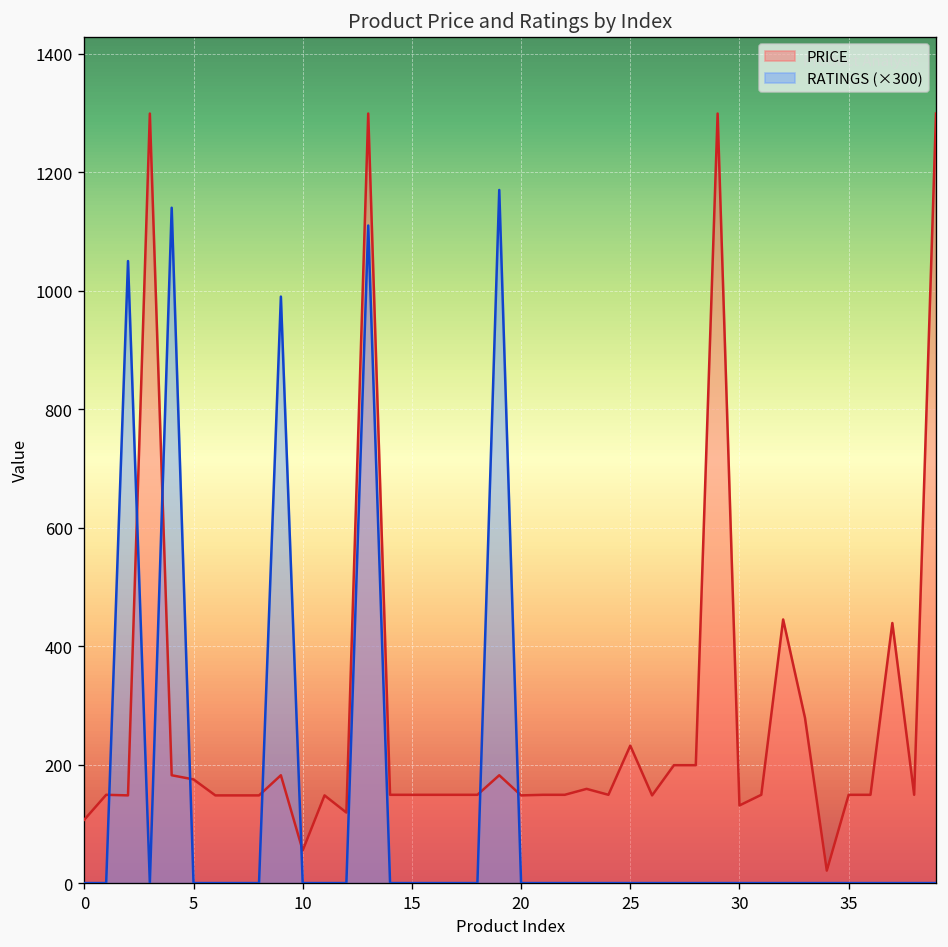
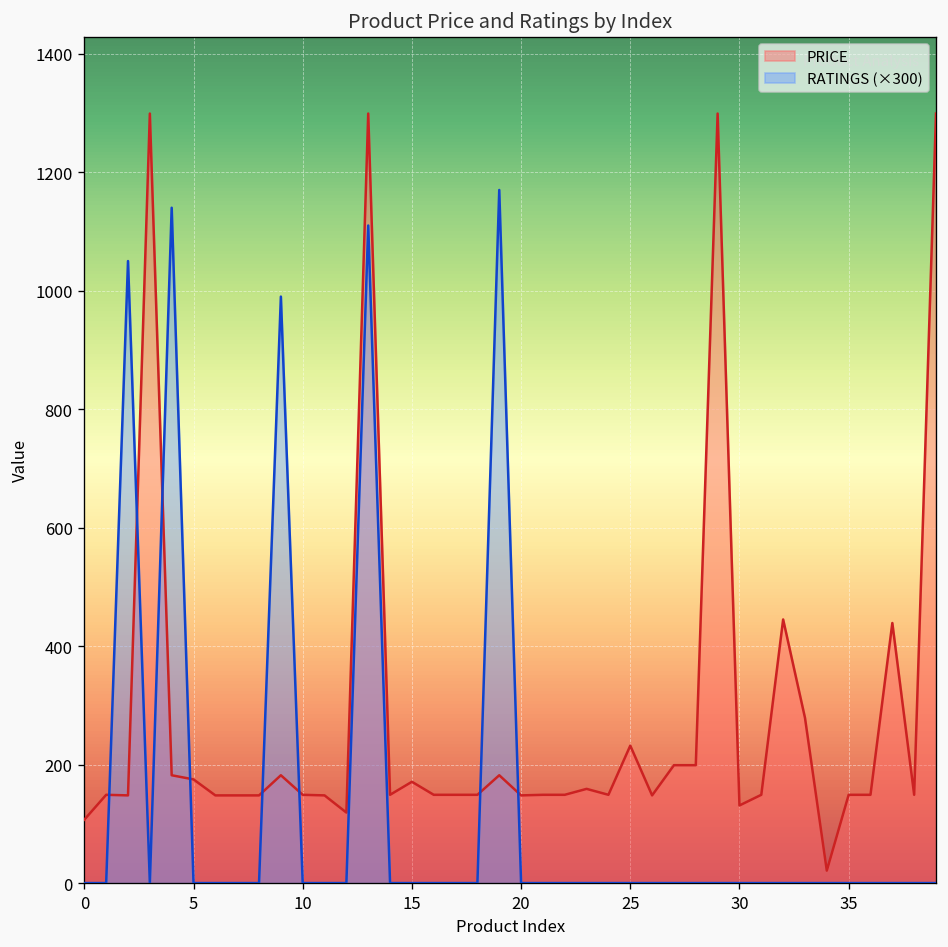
  {
    "PRICE": {
      "0": 110,
      "5": 180,
-     "10": 60,
-     "15": 150,
+     "10": 150,
+     "15": 170,
      "20": 150,
      "25": 230,
      "30": 130,
      "35": 150
    },
    "RATINGS (×300)": {
      "0": 0,
      "5": 0,
      "10": 0,
      "15": 0,
      "20": 0,
      "25": 0,
      "30": 0,
      "35": 0
    }
  }
